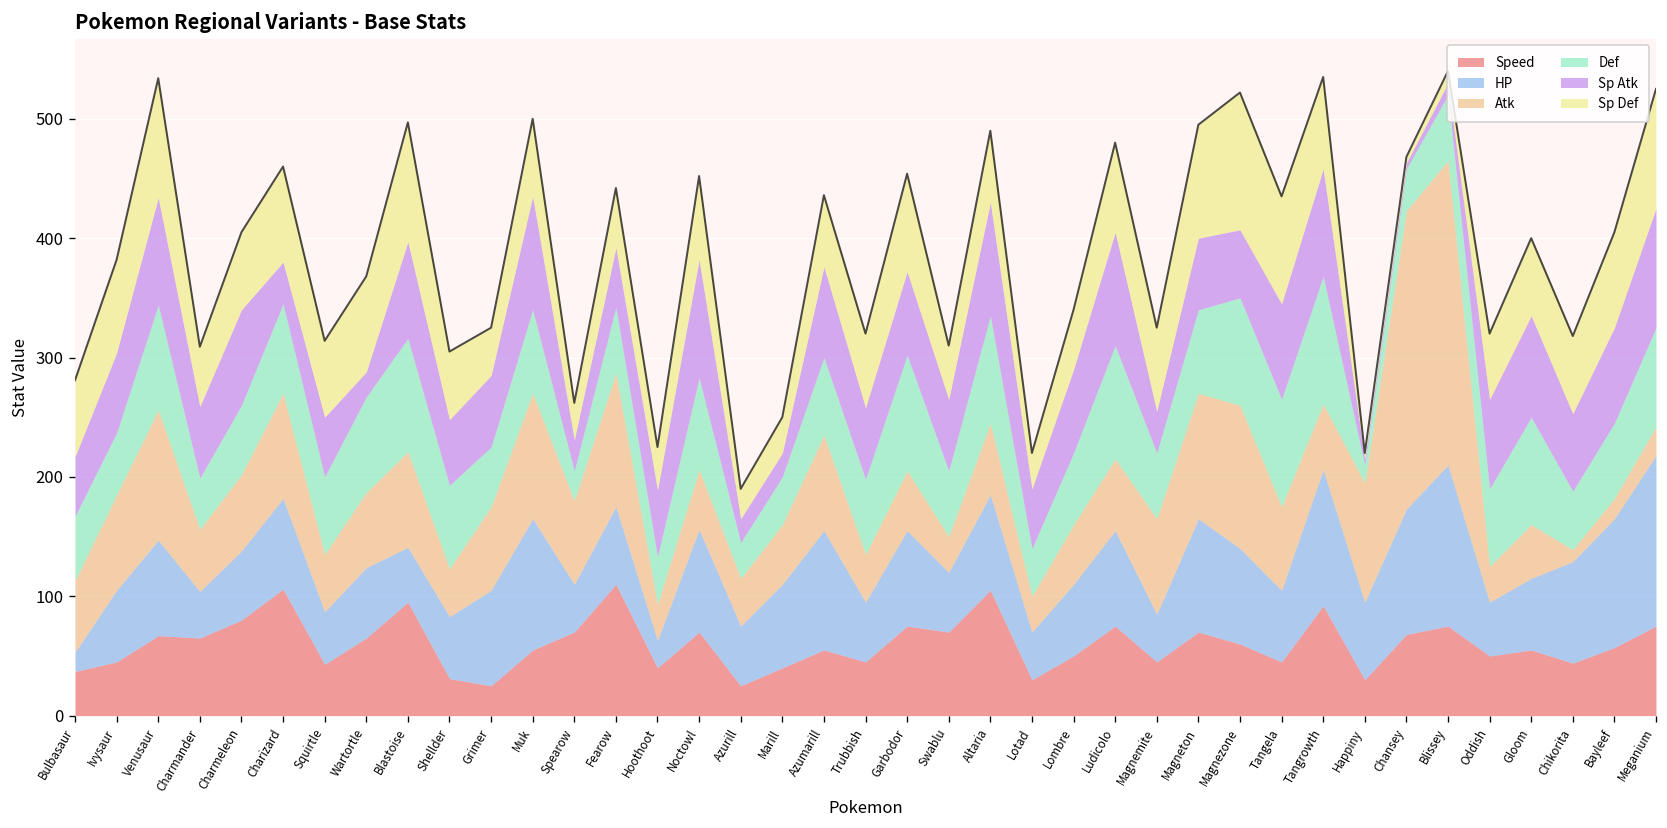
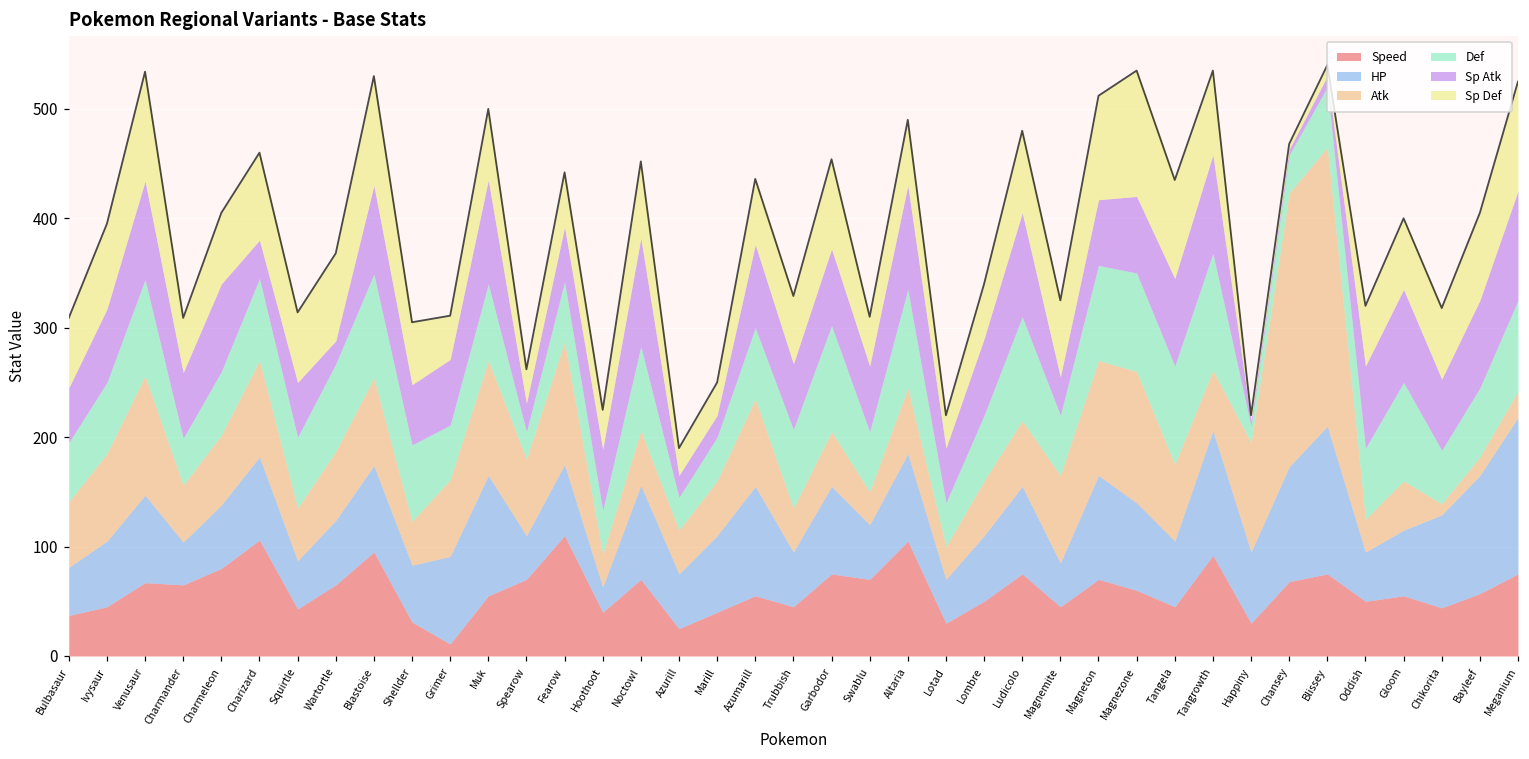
  {
    "Speed": {
      "Bulbasaur": 40,
      "Ivysaur": 50,
      "Venusaur": 70,
      "Charmander": 70,
      "Charmeleon": 80,
      "Charizard": 110,
      "Squirtle": 40,
      "Wartortle": 70,
      "Blastoise": 100,
      "Shellder": 30,
-     "Grimer": 30,
+     "Grimer": 10,
      "Muk": 60,
      "Spearow": 70,
      "Fearow": 110,
      "Hoothoot": 40,
      "Noctowl": 70,
      "Azurill": 30,
      "Marill": 40,
      "Azumarill": 60,
      "Trubbish": 50,
      "Garbodor": 80,
      "Swablu": 70,
      "Altaria": 110,
      "Lotad": 30,
      "Lombre": 50,
      "Ludicolo": 80,
      "Magnemite": 50,
      "Magneton": 70,
      "Magnezone": 60,
      "Tangela": 50,
      "Tangrowth": 90,
      "Happiny": 30,
      "Chansey": 70,
      "Blissey": 80,
      "Oddish": 50,
      "Gloom": 60,
      "Chikorita": 40,
      "Bayleef": 60,
      "Meganium": 80
    },
    "HP": {
-     "Bulbasaur": 20,
+     "Bulbasaur": 40,
      "Ivysaur": 60,
      "Venusaur": 80,
      "Charmander": 40,
      "Charmeleon": 60,
      "Charizard": 80,
      "Squirtle": 40,
      "Wartortle": 60,
-     "Blastoise": 50,
+     "Blastoise": 80,
      "Shellder": 50,
      "Grimer": 80,
      "Muk": 110,
      "Spearow": 40,
      "Fearow": 70,
      "Hoothoot": 20,
      "Noctowl": 90,
      "Azurill": 50,
      "Marill": 70,
      "Azumarill": 100,
      "Trubbish": 50,
      "Garbodor": 80,
      "Swablu": 50,
      "Altaria": 80,
      "Lotad": 40,
      "Lombre": 60,
      "Ludicolo": 80,
      "Magnemite": 40,
      "Magneton": 100,
      "Magnezone": 80,
      "Tangela": 60,
      "Tangrowth": 110,
      "Happiny": 70,
      "Chansey": 110,
      "Blissey": 140,
      "Oddish": 50,
      "Gloom": 60,
      "Chikorita": 90,
      "Bayleef": 110,
      "Meganium": 140
    },
    "Def": {
      "Bulbasaur": 50,
-     "Ivysaur": 50,
+     "Ivysaur": 70,
      "Venusaur": 90,
      "Charmander": 40,
      "Charmeleon": 60,
      "Charizard": 80,
      "Squirtle": 70,
      "Wartortle": 80,
      "Blastoise": 100,
      "Shellder": 70,
      "Grimer": 50,
      "Muk": 70,
      "Spearow": 30,
      "Fearow": 60,
      "Hoothoot": 40,
      "Noctowl": 80,
      "Azurill": 30,
      "Marill": 40,
      "Azumarill": 70,
-     "Trubbish": 60,
+     "Trubbish": 70,
      "Garbodor": 100,
      "Swablu": 60,
      "Altaria": 90,
      "Lotad": 40,
      "Lombre": 60,
      "Ludicolo": 100,
      "Magnemite": 60,
-     "Magneton": 70,
+     "Magneton": 90,
      "Magnezone": 90,
      "Tangela": 90,
      "Tangrowth": 110,
      "Happiny": 20,
      "Chansey": 40,
      "Oddish": 70,
      "Gloom": 90,
      "Chikorita": 50,
      "Bayleef": 60,
      "Meganium": 80
    },
    "Sp Atk": {
      "Bulbasaur": 50,
      "Ivysaur": 70,
      "Venusaur": 90,
      "Charmander": 60,
      "Charmeleon": 80,
      "Charizard": 40,
      "Squirtle": 50,
      "Wartortle": 20,
      "Blastoise": 80,
      "Shellder": 60,
      "Grimer": 60,
      "Muk": 100,
      "Spearow": 30,
      "Fearow": 50,
      "Hoothoot": 60,
      "Noctowl": 100,
      "Azurill": 20,
      "Marill": 20,
      "Azumarill": 80,
      "Trubbish": 60,
      "Garbodor": 70,
      "Swablu": 60,
      "Altaria": 100,
      "Lotad": 50,
      "Lombre": 70,
      "Ludicolo": 100,
      "Magnemite": 40,
      "Magneton": 60,
-     "Magnezone": 60,
+     "Magnezone": 70,
      "Tangela": 80,
      "Tangrowth": 90,
      "Happiny": 10,
      "Chansey": 10,
      "Oddish": 80,
      "Gloom": 90,
      "Chikorita": 70,
      "Bayleef": 80,
      "Meganium": 100
    }
  }
